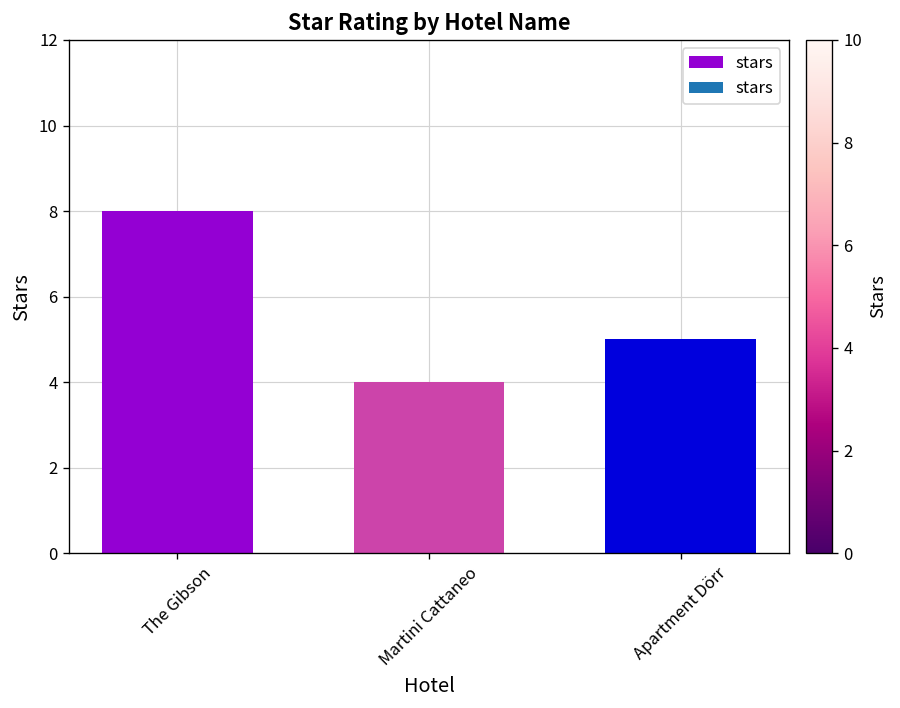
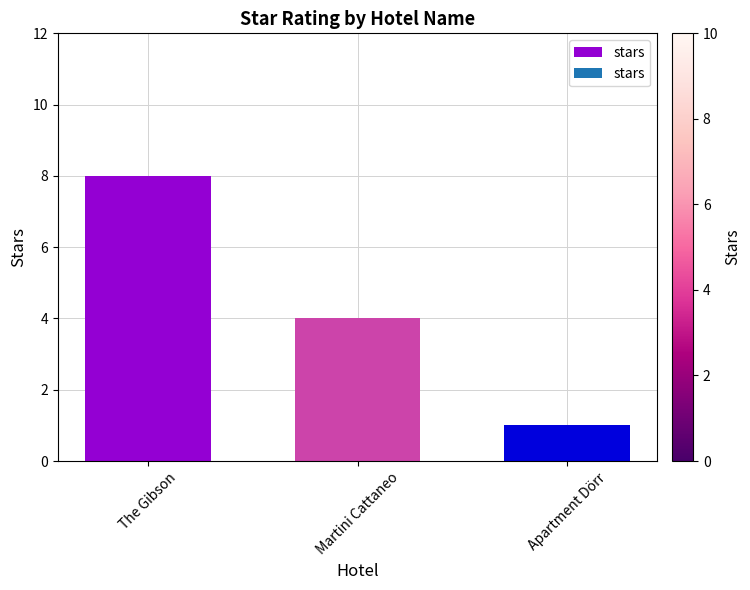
  {
    "The Gibson": 8,
    "Martini Cattaneo": 4,
-   "Apartment Dörr": 5
+   "Apartment Dörr": 1
  }
